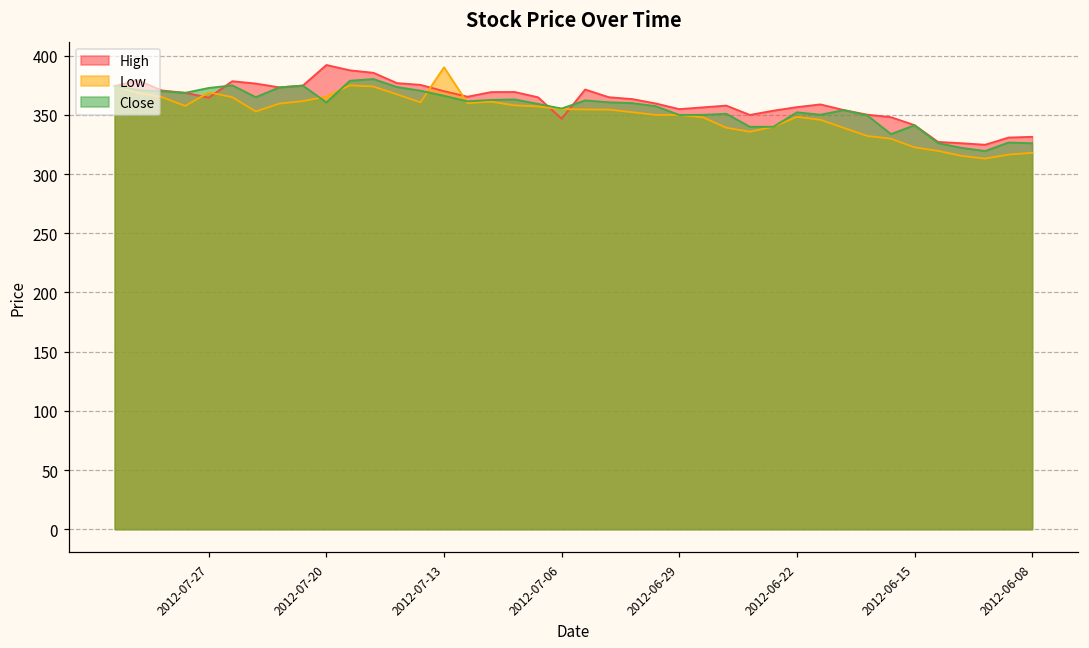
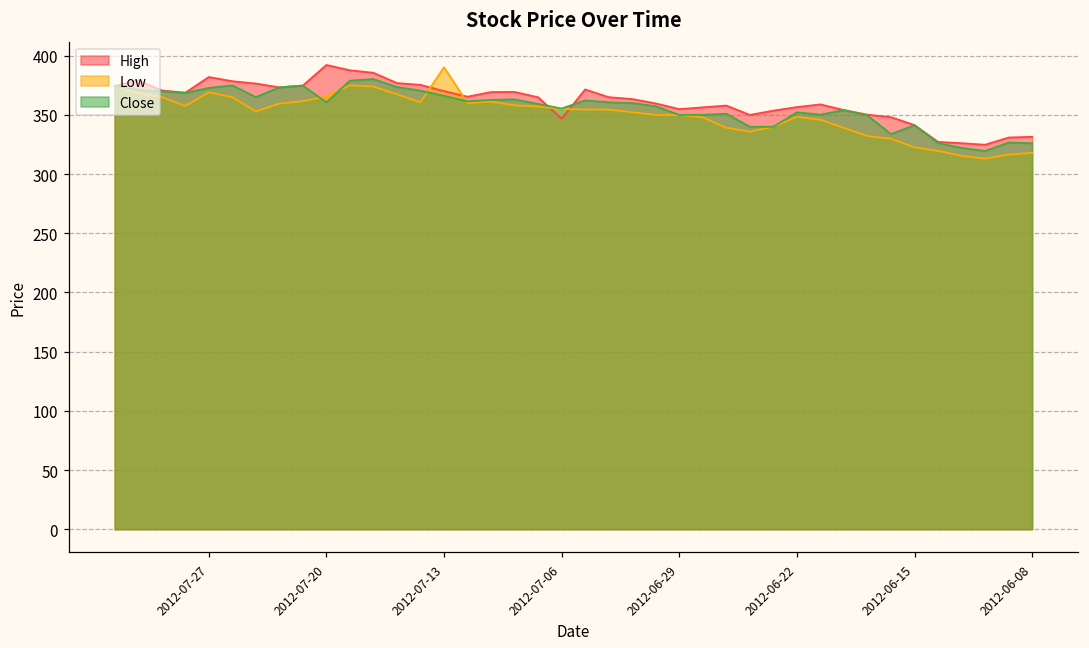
  {
    "High": {
-     "2012-07-27": 365,
+     "2012-07-27": 382,
      "2012-07-20": 392,
      "2012-07-13": 370,
      "2012-07-06": 347,
      "2012-06-29": 355,
      "2012-06-22": 357,
      "2012-06-08": 332
    },
    "Low": {
      "2012-07-27": 369,
      "2012-07-20": 366,
      "2012-07-13": 390,
      "2012-06-22": 348,
      "2012-06-15": 323,
      "2012-06-08": 318
    },
    "Close": {
      "2012-07-27": 373,
      "2012-07-20": 361,
      "2012-07-13": 366,
      "2012-06-22": 352,
      "2012-06-08": 326
    }
  }
